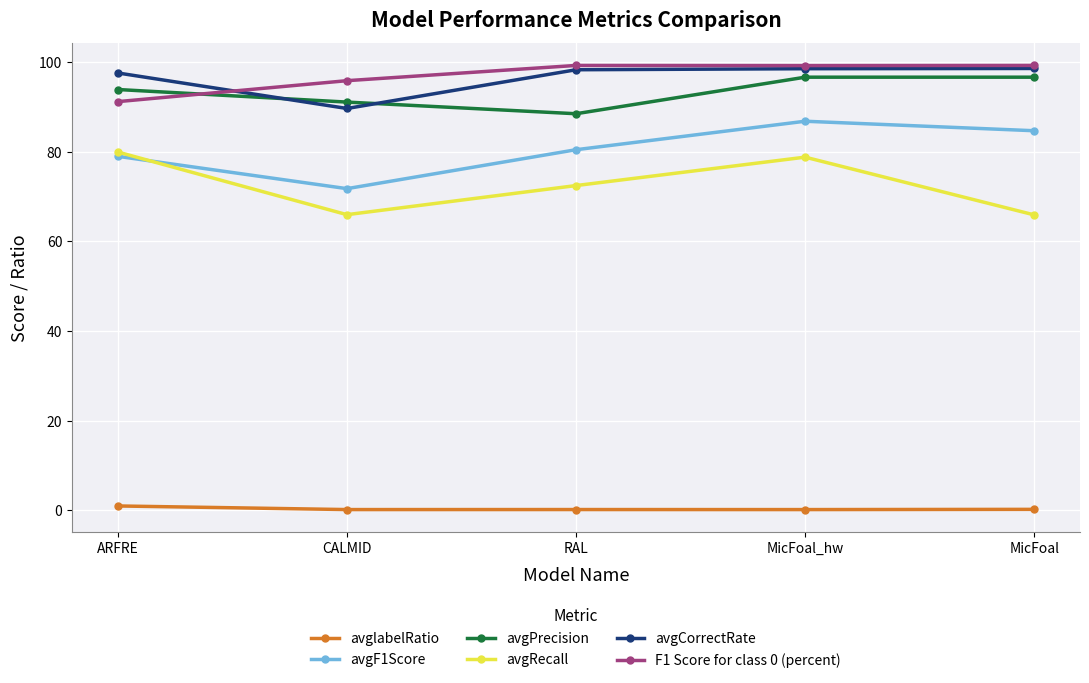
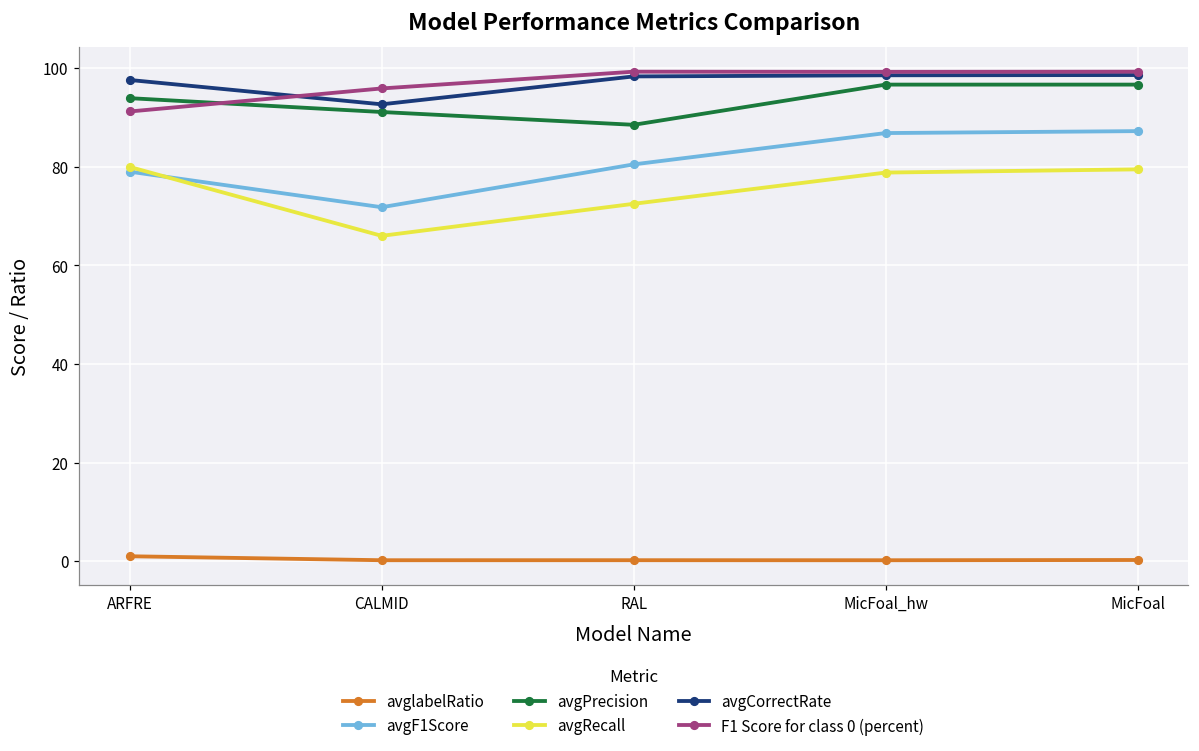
  {
    "avglabelRatio": {
      "ARFRE": 1,
      "CALMID": 0,
      "RAL": 0,
      "MicFoal_hw": 0,
      "MicFoal": 0
    },
    "avgF1Score": {
      "ARFRE": 79,
      "CALMID": 72,
      "RAL": 80,
      "MicFoal_hw": 87,
-     "MicFoal": 85
+     "MicFoal": 87
    },
    "avgPrecision": {
      "ARFRE": 94,
      "CALMID": 91,
      "RAL": 88,
      "MicFoal_hw": 97,
      "MicFoal": 97
    },
    "avgRecall": {
      "ARFRE": 80,
      "CALMID": 66,
      "RAL": 72,
      "MicFoal_hw": 79,
-     "MicFoal": 66
+     "MicFoal": 79
    },
    "avgCorrectRate": {
      "ARFRE": 98,
-     "CALMID": 90,
+     "CALMID": 93,
      "RAL": 98,
      "MicFoal_hw": 99,
      "MicFoal": 99
    },
    "F1 Score for class 0 (percent)": {
      "ARFRE": 91,
      "CALMID": 96,
      "RAL": 99,
      "MicFoal_hw": 99,
      "MicFoal": 99
    }
  }
